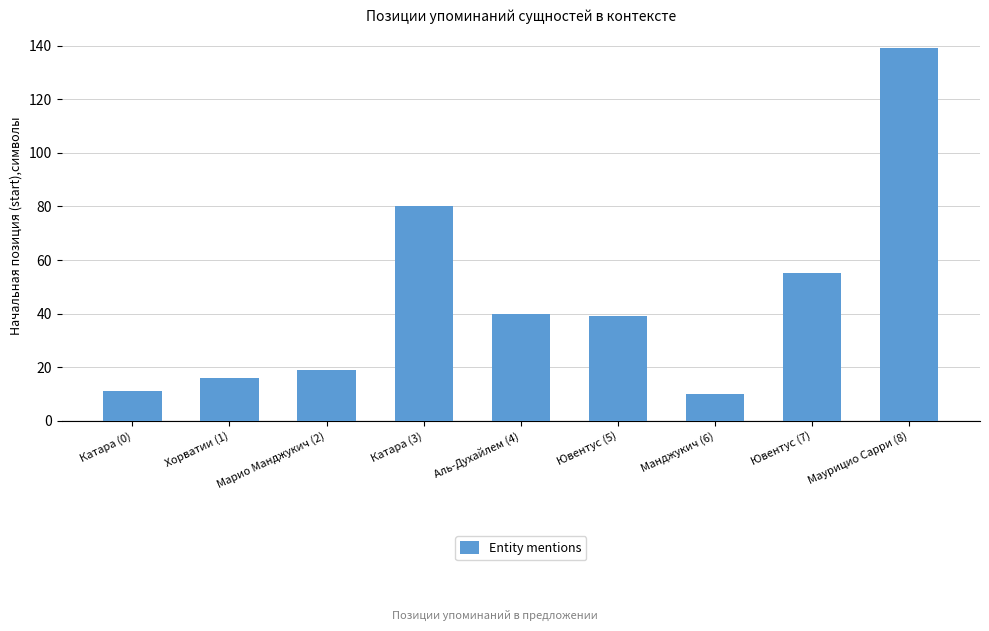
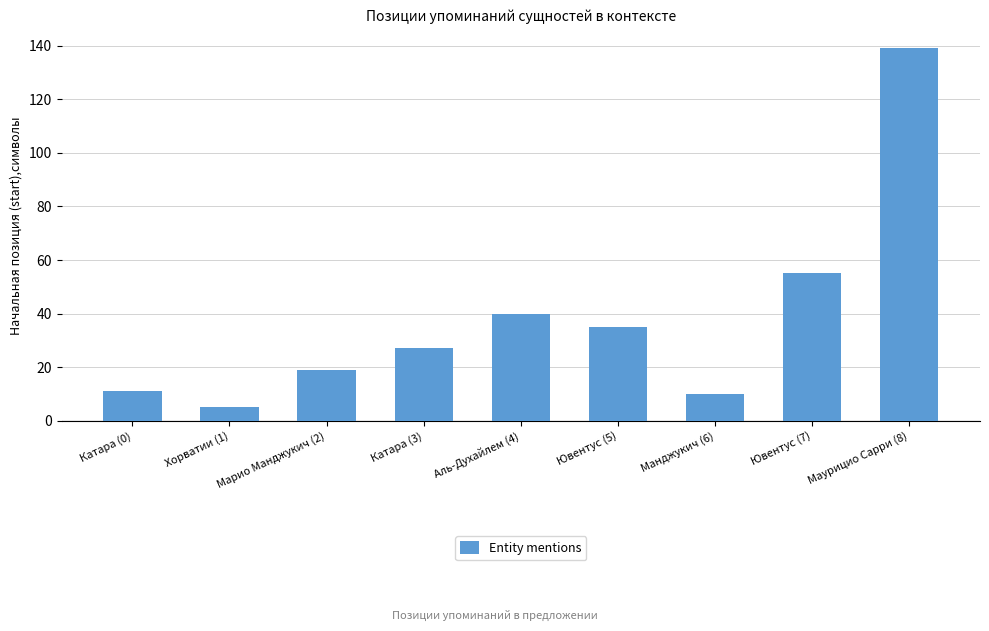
  {
    "Катара (0)": 11,
-   "Хорватии (1)": 16,
+   "Хорватии (1)": 5,
    "Марио Манджукич (2)": 19,
-   "Катара (3)": 80,
+   "Катара (3)": 27,
    "Аль-Духайлем (4)": 40,
-   "Ювентус (5)": 39,
+   "Ювентус (5)": 35,
    "Манджукич (6)": 10,
    "Ювентус (7)": 55,
    "Маурицио Сарри (8)": 139
  }
